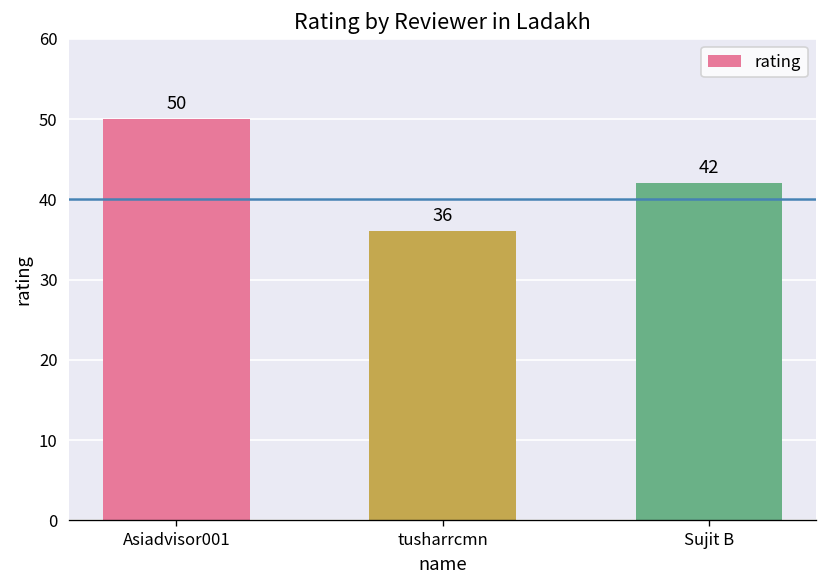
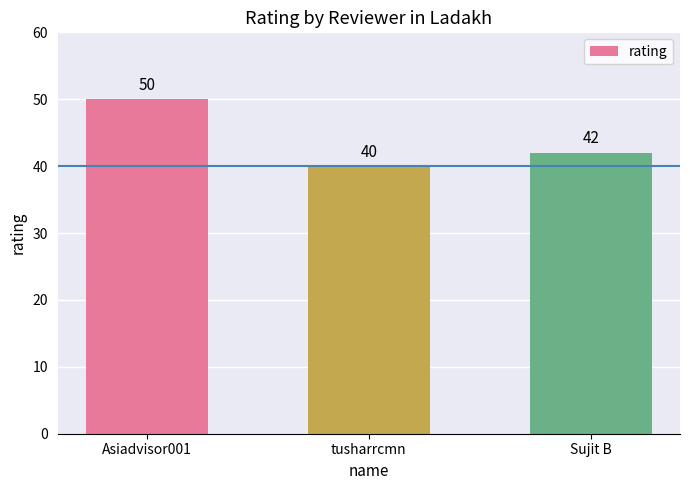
  {
    "Asiadvisor001": 50,
-   "tusharrcmn": 36,
+   "tusharrcmn": 40,
    "Sujit B": 42
  }
